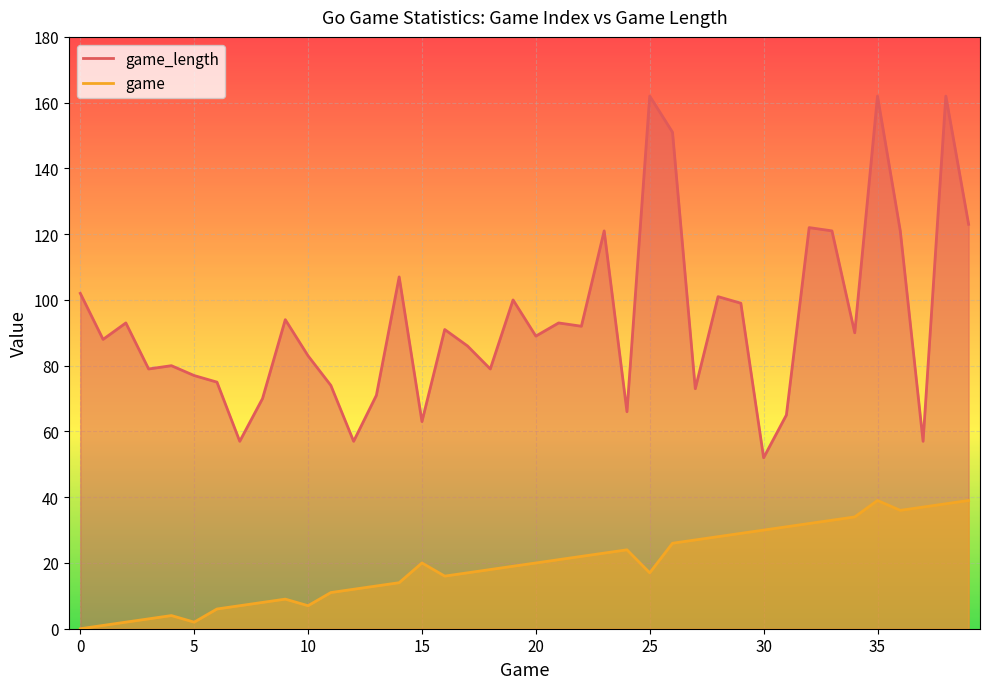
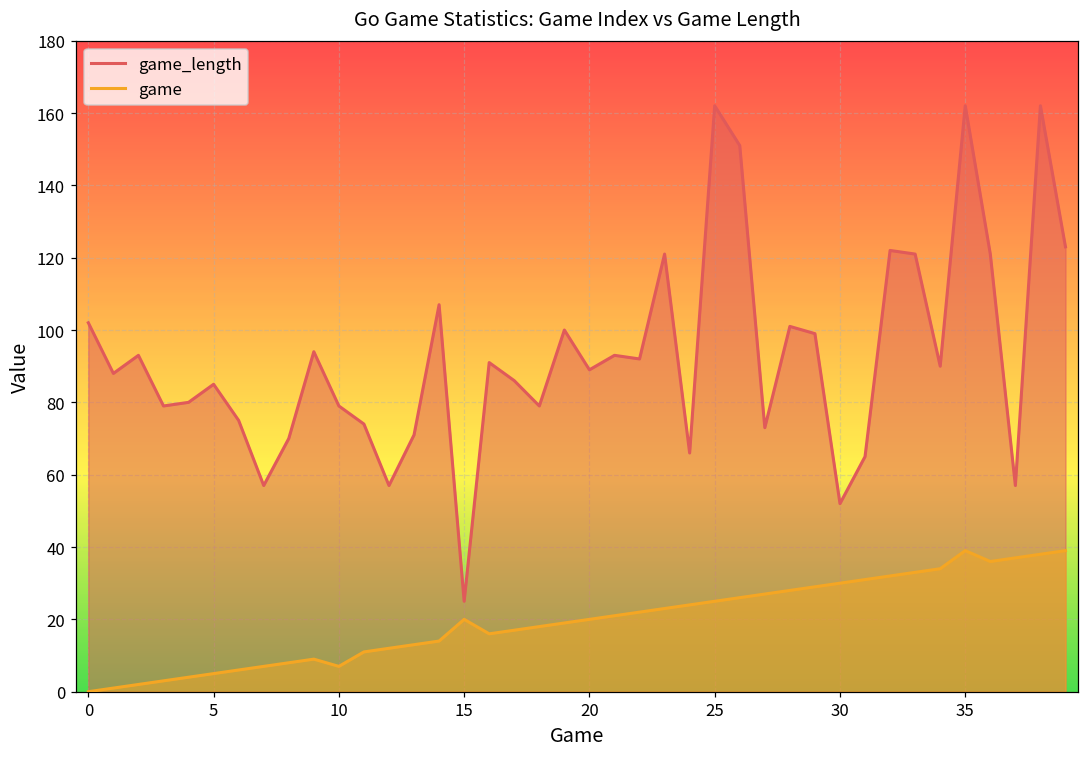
  {
    "game_length": {
      "0": 102,
-     "5": 77,
-     "10": 83,
-     "15": 63,
+     "5": 85,
+     "10": 79,
+     "15": 25,
      "20": 89,
      "25": 162,
      "30": 52,
      "35": 162
    },
    "game": {
      "0": 0,
-     "5": 2,
+     "5": 5,
      "10": 7,
      "15": 20,
      "20": 20,
-     "25": 17,
+     "25": 25,
      "30": 30,
      "35": 39
    }
  }
